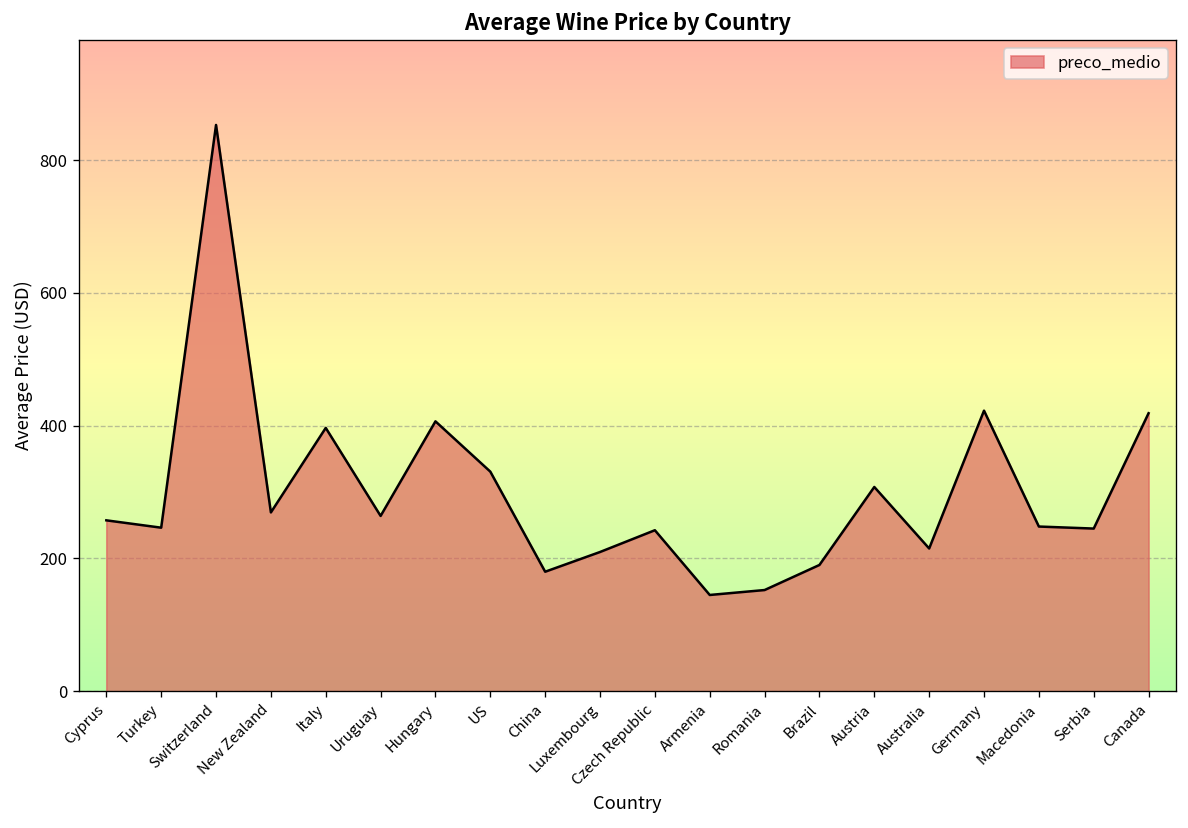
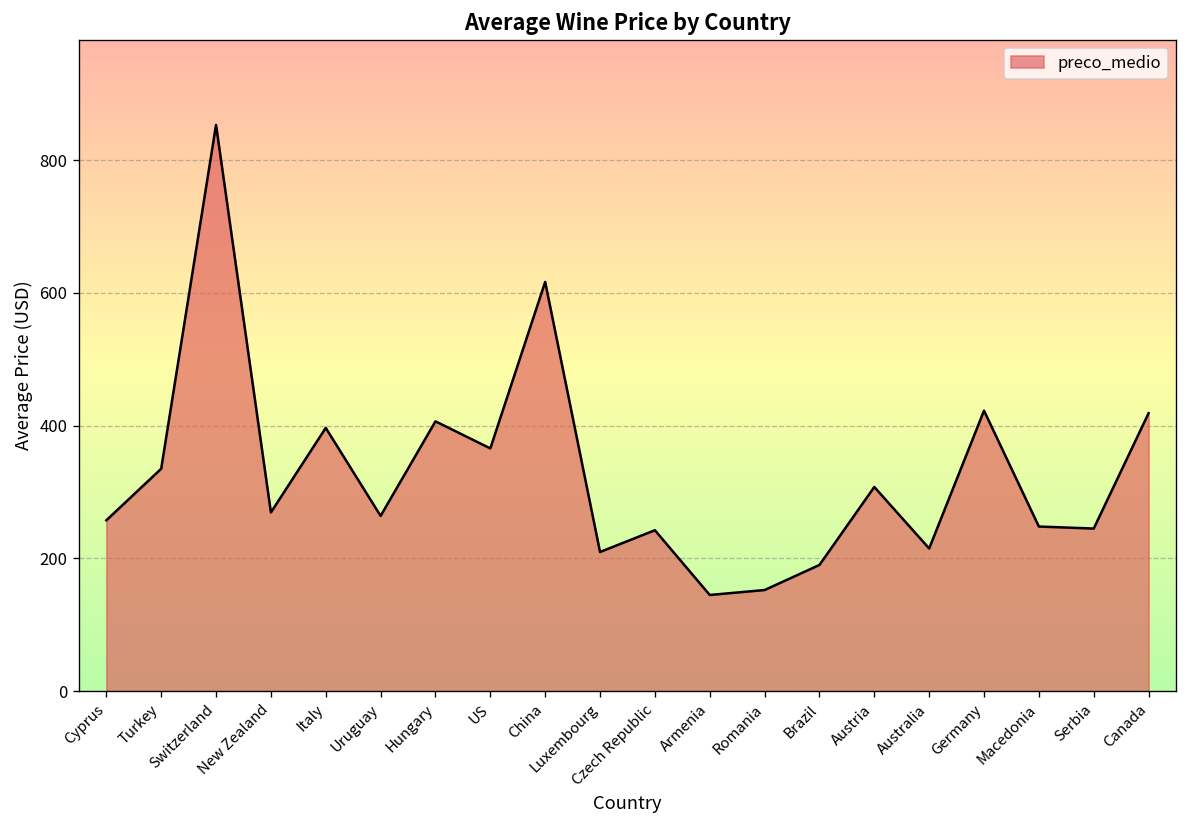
  {
    "Cyprus": 260,
-   "Turkey": 250,
+   "Turkey": 340,
    "Switzerland": 850,
    "New Zealand": 270,
    "Italy": 400,
    "Uruguay": 260,
    "Hungary": 410,
-   "US": 330,
-   "China": 180,
+   "US": 370,
+   "China": 620,
    "Luxembourg": 210,
    "Czech Republic": 240,
    "Armenia": 150,
    "Romania": 150,
    "Brazil": 190,
    "Austria": 310,
    "Australia": 220,
    "Germany": 420,
    "Macedonia": 250,
    "Serbia": 250,
    "Canada": 420
  }
